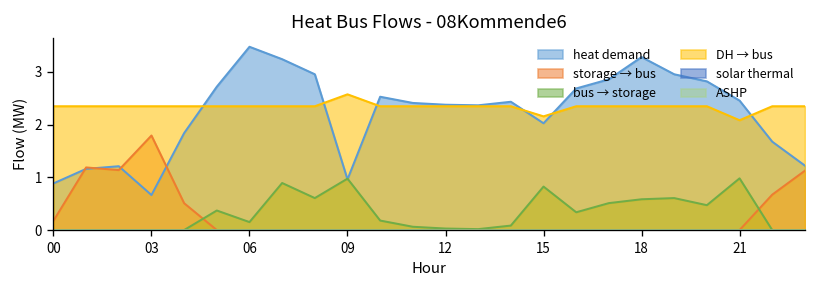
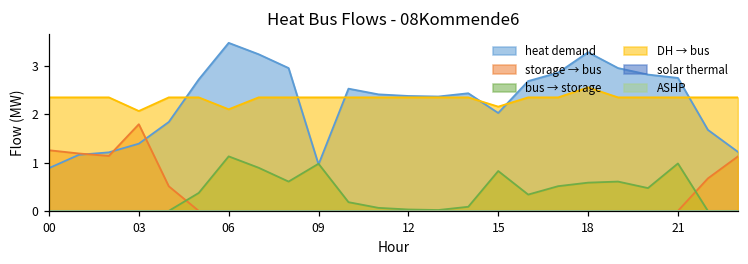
  {
    "heat demand": {
      "00": 0.9,
-     "03": 0.7,
+     "03": 1.4,
      "06": 3.5,
      "15": 2.0,
      "18": 3.3,
-     "21": 2.5
+     "21": 2.8
    },
    "storage → bus": {
-     "00": 0.2,
+     "00": 1.3,
      "03": 1.8
    },
    "bus → storage": {
-     "06": 0.2,
+     "06": 1.1,
      "15": 0.8,
      "18": 0.6,
      "21": 1.0
    },
    "DH → bus": {
      "00": 2.3,
-     "03": 2.3,
-     "06": 2.3,
-     "09": 2.6,
+     "03": 2.1,
+     "06": 2.1,
+     "09": 2.3,
      "15": 2.2,
-     "18": 2.3,
-     "21": 2.1
+     "18": 2.6,
+     "21": 2.3
    }
  }
